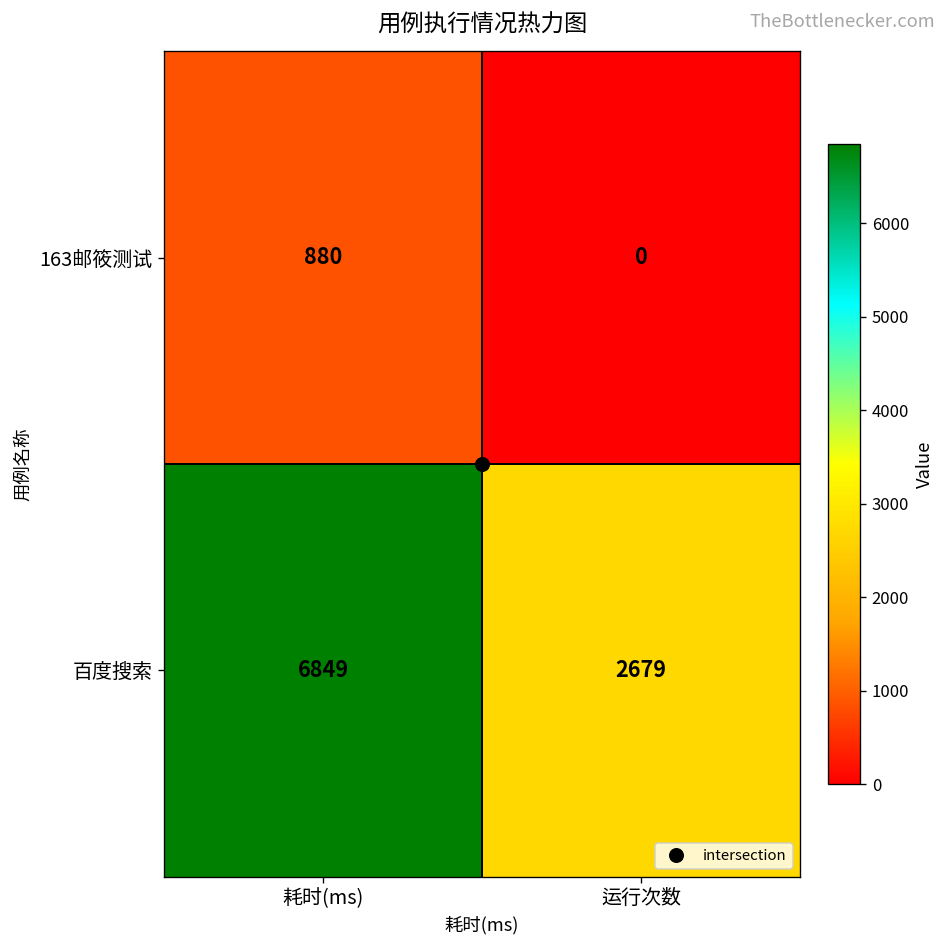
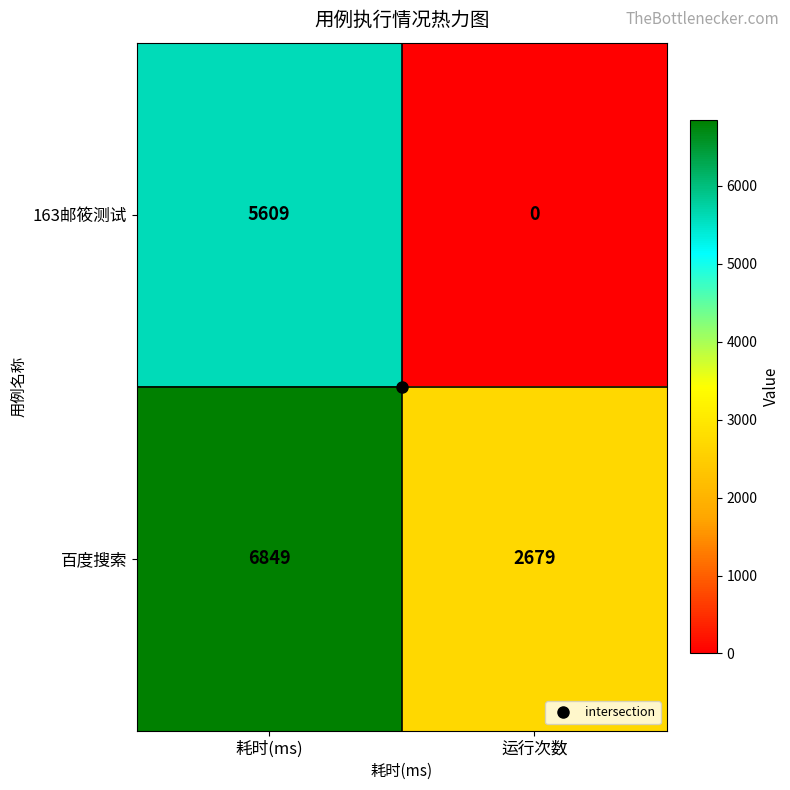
  {
    "163邮筱测试": {
-     "耗时(ms)": 880,
+     "耗时(ms)": 5609,
      "运行次数": 0
    },
    "百度搜索": {
      "耗时(ms)": 6849,
      "运行次数": 2679
    }
  }
